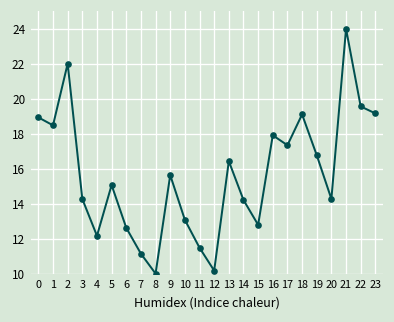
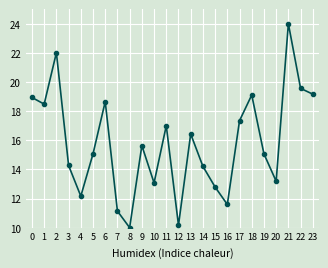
  {
    "0": 18.9,
    "1": 18.5,
    "2": 22.0,
    "3": 14.3,
    "4": 12.2,
    "5": 15.1,
-   "6": 12.6,
+   "6": 18.7,
    "7": 11.1,
    "8": 10.0,
    "9": 15.6,
    "10": 13.1,
-   "11": 11.5,
+   "11": 17.0,
    "12": 10.2,
    "13": 16.4,
    "14": 14.2,
    "15": 12.8,
-   "16": 17.9,
+   "16": 11.6,
    "17": 17.3,
    "18": 19.1,
-   "19": 16.8,
-   "20": 14.3,
+   "19": 15.1,
+   "20": 13.2,
    "21": 24.0,
    "22": 19.6,
    "23": 19.2
  }
